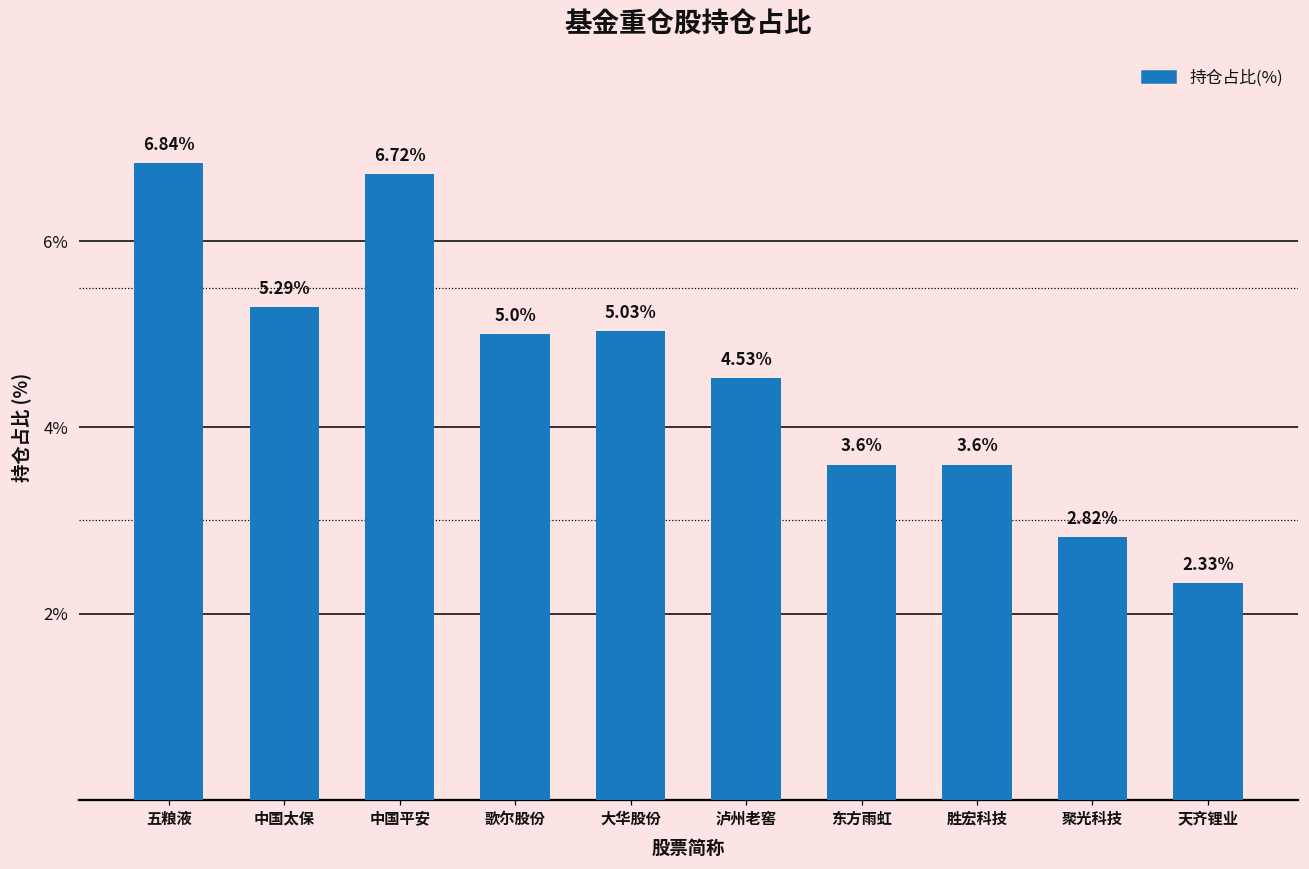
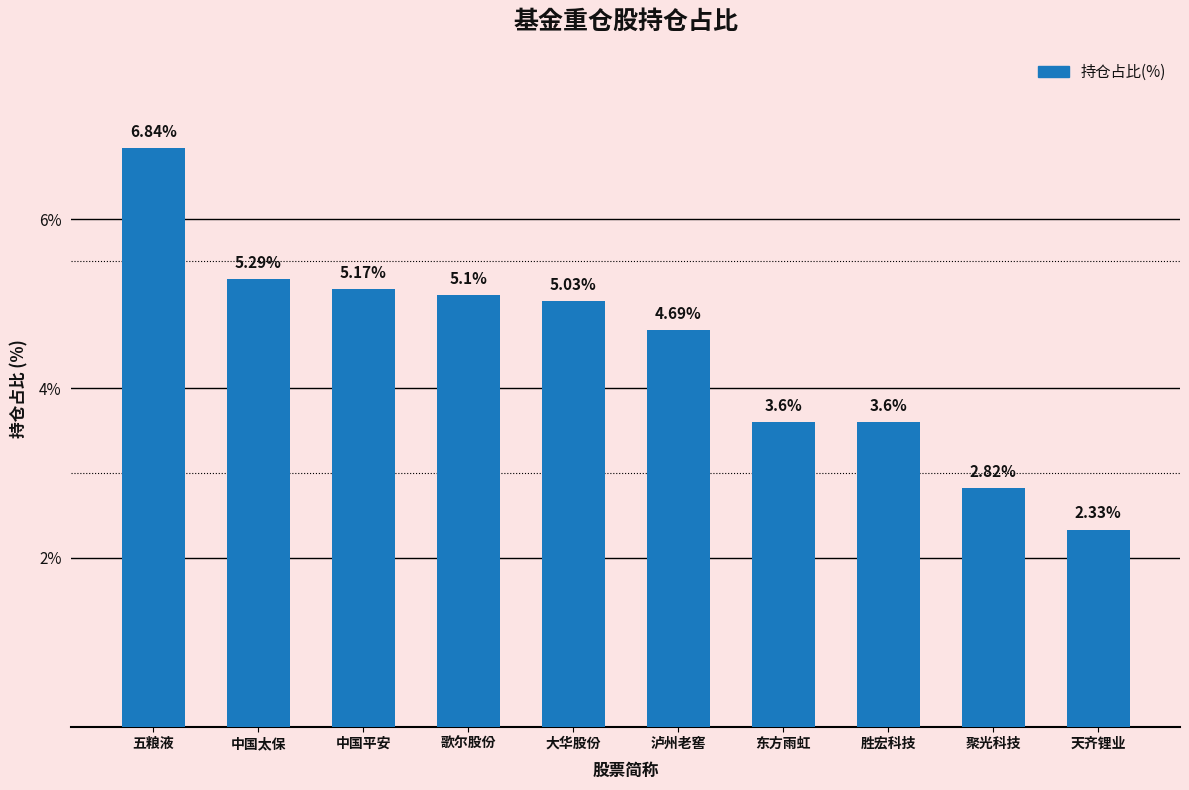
  {
    "五粮液": "6.84%",
    "中国太保": "5.29%",
-   "中国平安": "6.72%",
-   "歌尔股份": "5.0%",
+   "中国平安": "5.17%",
+   "歌尔股份": "5.1%",
    "大华股份": "5.03%",
-   "泸州老窖": "4.53%",
+   "泸州老窖": "4.69%",
    "东方雨虹": "3.6%",
    "胜宏科技": "3.6%",
    "聚光科技": "2.82%",
    "天齐锂业": "2.33%"
  }
